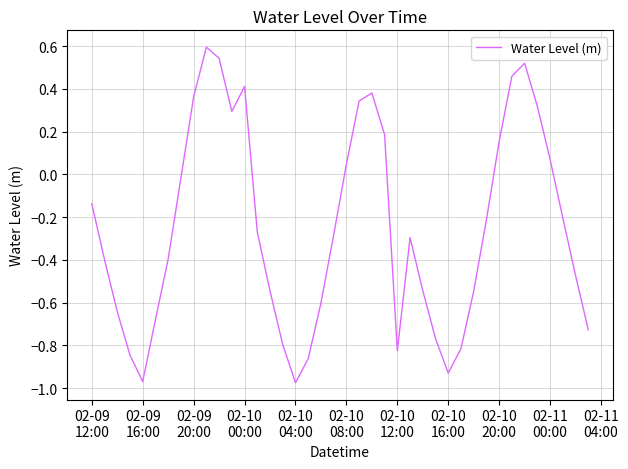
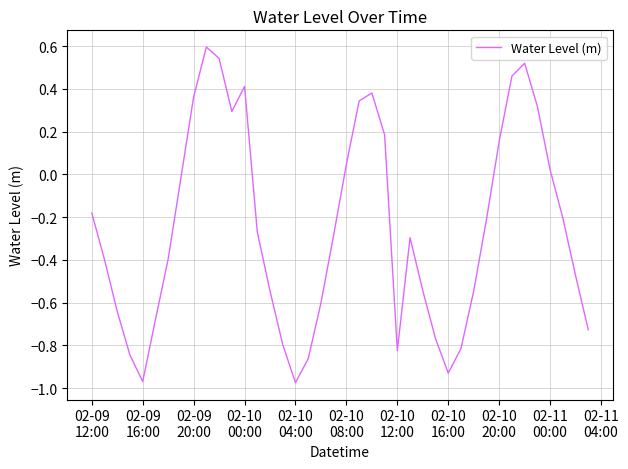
  {
-   "02-09 12:00": -0.14,
+   "02-09 12:00": -0.18,
    "02-09 16:00": -0.97,
    "02-09 20:00": 0.36,
    "02-10 00:00": 0.41,
    "02-10 04:00": -0.98,
    "02-10 08:00": 0.05,
    "02-10 12:00": -0.83,
    "02-10 16:00": -0.93,
    "02-10 20:00": 0.15,
-   "02-11 00:00": 0.07
+   "02-11 00:00": 0.02
  }
